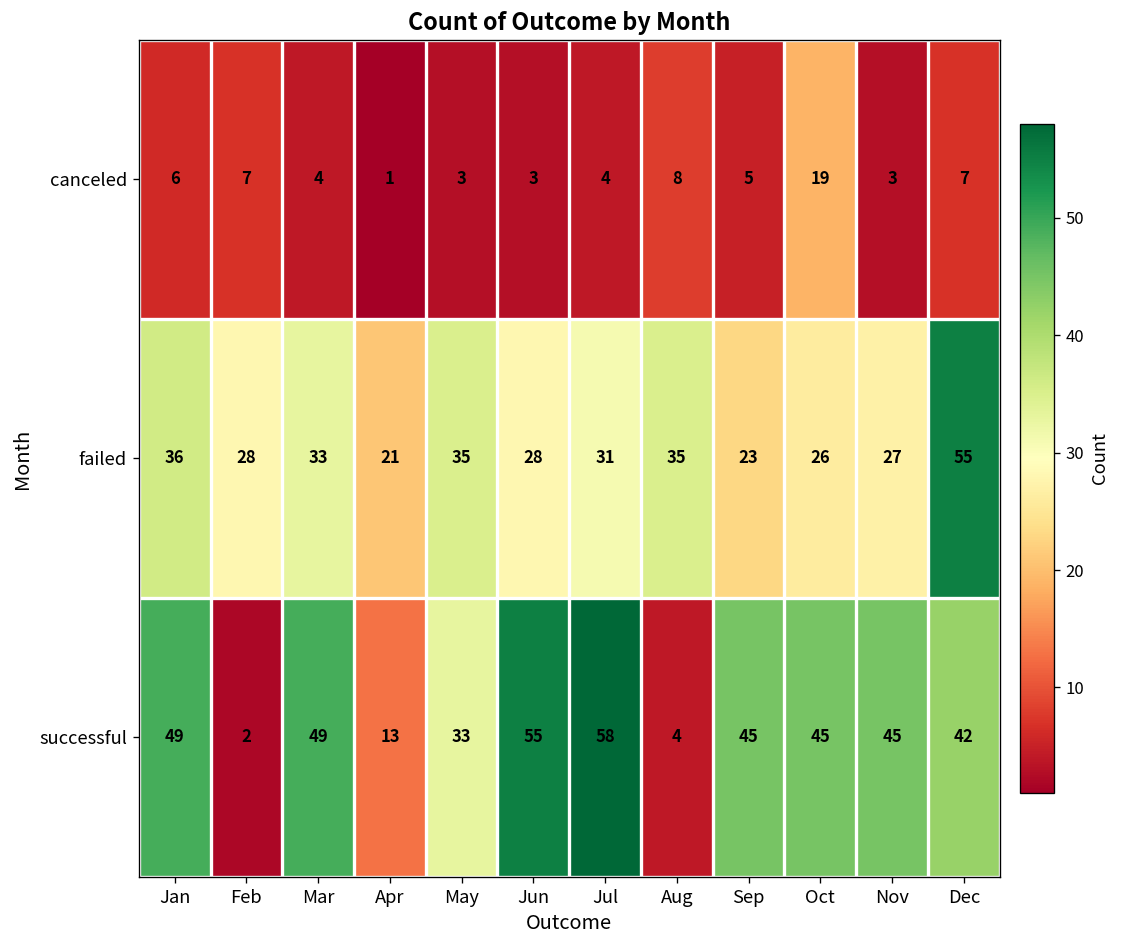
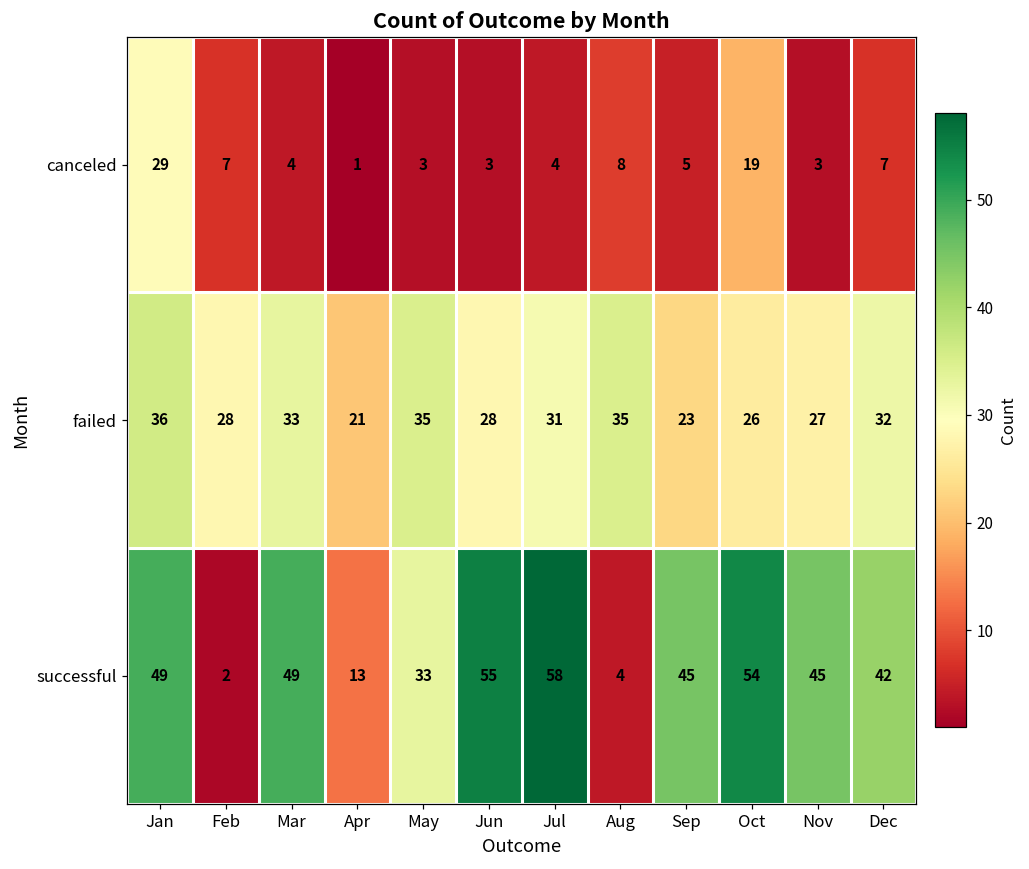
  {
    "canceled": {
-     "Jan": 6,
+     "Jan": 29,
      "Feb": 7,
      "Mar": 4,
      "Apr": 1,
      "May": 3,
      "Jun": 3,
      "Jul": 4,
      "Aug": 8,
      "Sep": 5,
      "Oct": 19,
      "Nov": 3,
      "Dec": 7
    },
    "failed": {
      "Jan": 36,
      "Feb": 28,
      "Mar": 33,
      "Apr": 21,
      "May": 35,
      "Jun": 28,
      "Jul": 31,
      "Aug": 35,
      "Sep": 23,
      "Oct": 26,
      "Nov": 27,
-     "Dec": 55
+     "Dec": 32
    },
    "successful": {
      "Jan": 49,
      "Feb": 2,
      "Mar": 49,
      "Apr": 13,
      "May": 33,
      "Jun": 55,
      "Jul": 58,
      "Aug": 4,
      "Sep": 45,
-     "Oct": 45,
+     "Oct": 54,
      "Nov": 45,
      "Dec": 42
    }
  }
